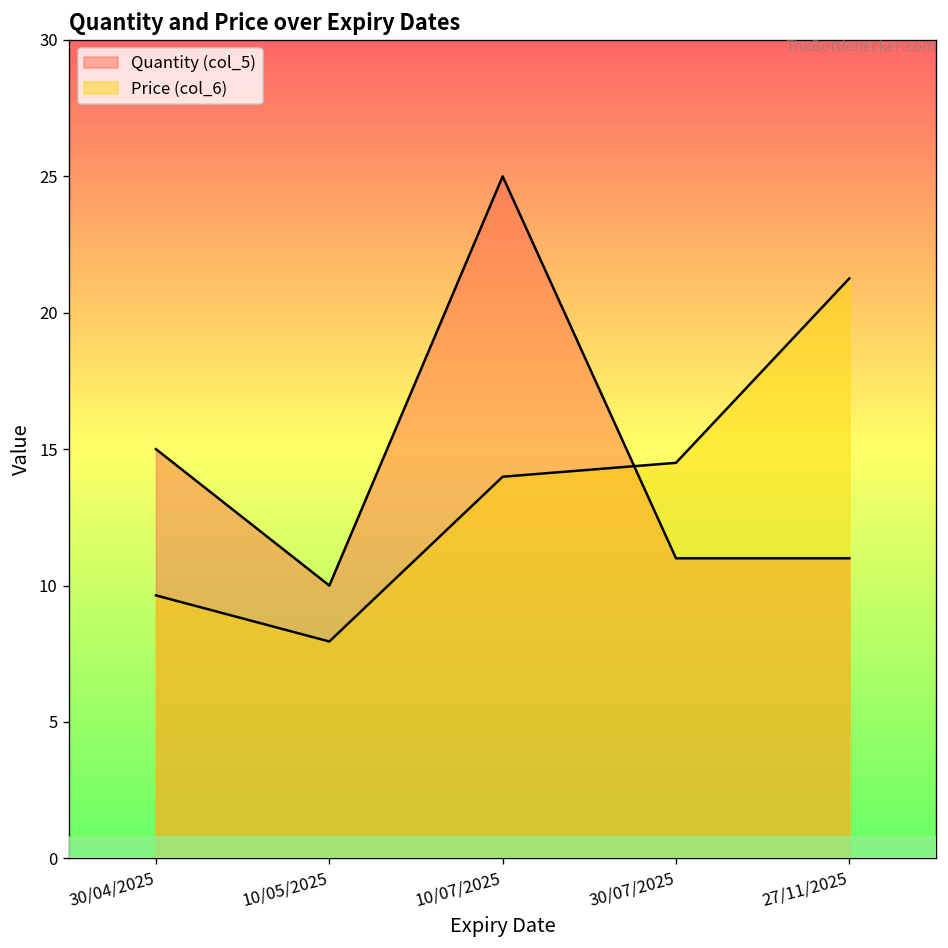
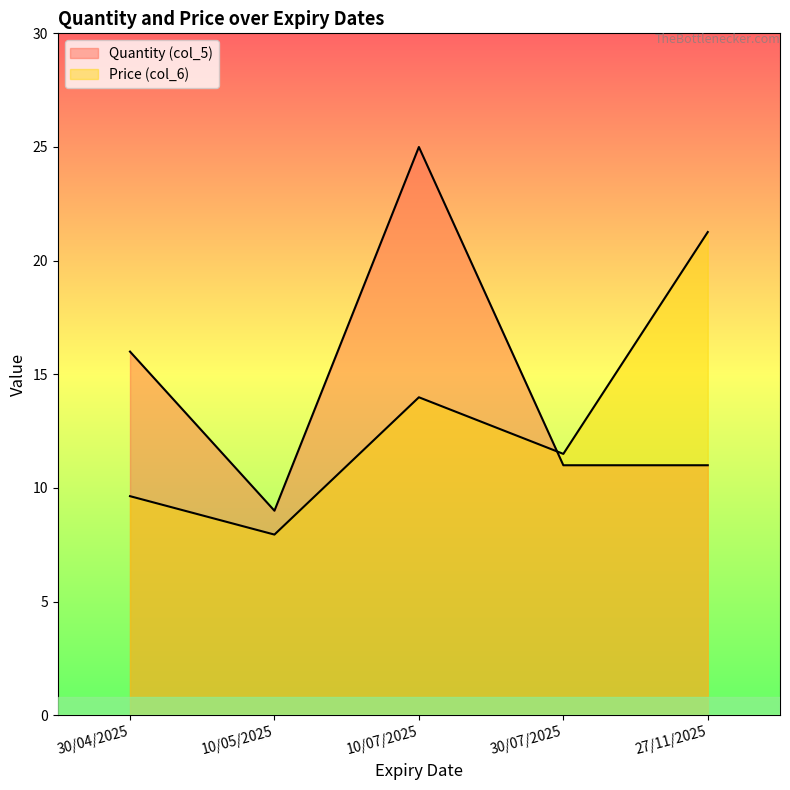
  {
    "Quantity (col_5)": {
-     "30/04/2025": 15,
-     "10/05/2025": 10,
+     "30/04/2025": 16,
+     "10/05/2025": 9,
      "10/07/2025": 25,
      "30/07/2025": 11,
      "27/11/2025": 11
    },
    "Price (col_6)": {
      "30/04/2025": 9.6,
      "10/05/2025": 8.0,
      "10/07/2025": 14.0,
-     "30/07/2025": 14.5,
+     "30/07/2025": 11.5,
      "27/11/2025": 21.3
    }
  }
